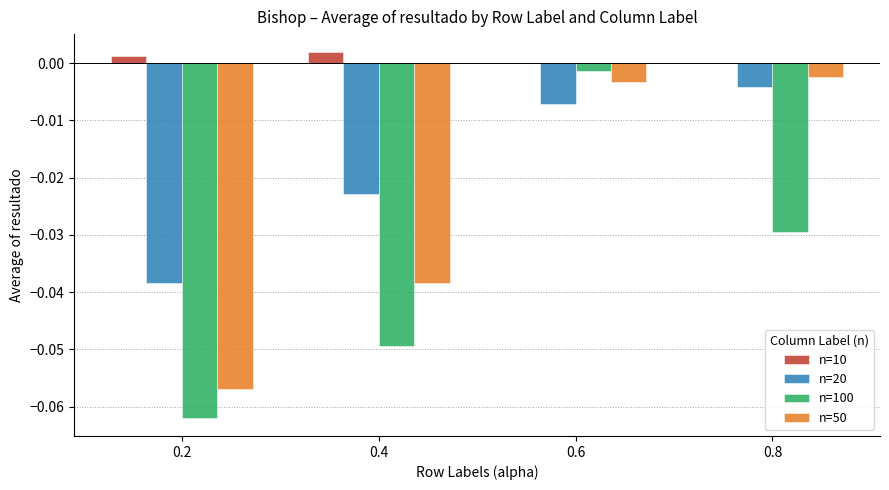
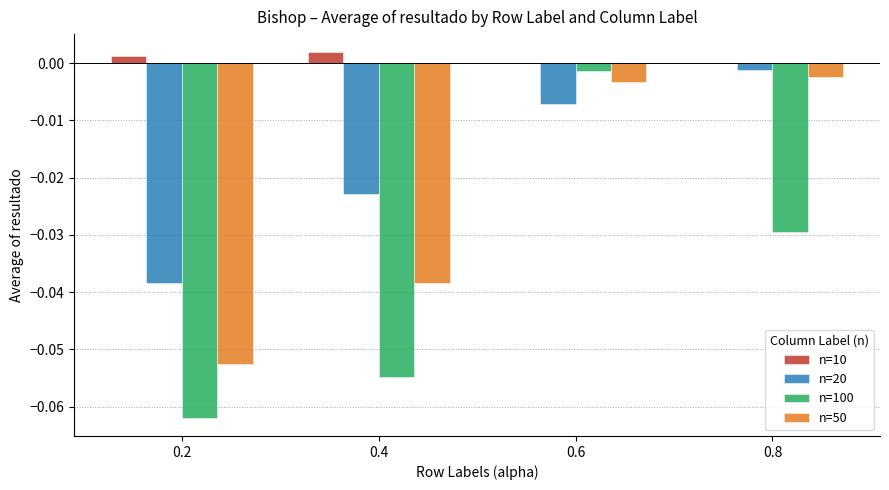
  {
    "n=10": {
      "0.2": 0.001,
      "0.4": 0.002,
      "0.8": 0.000
    },
    "n=20": {
      "0.2": -0.038,
      "0.4": -0.023,
      "0.6": -0.007,
-     "0.8": -0.004
+     "0.8": -0.001
    },
    "n=100": {
      "0.2": -0.062,
-     "0.4": -0.049,
+     "0.4": -0.055,
      "0.6": -0.001,
      "0.8": -0.029
    },
    "n=50": {
-     "0.2": -0.057,
+     "0.2": -0.053,
      "0.4": -0.038,
      "0.6": -0.003,
      "0.8": -0.002
    }
  }
